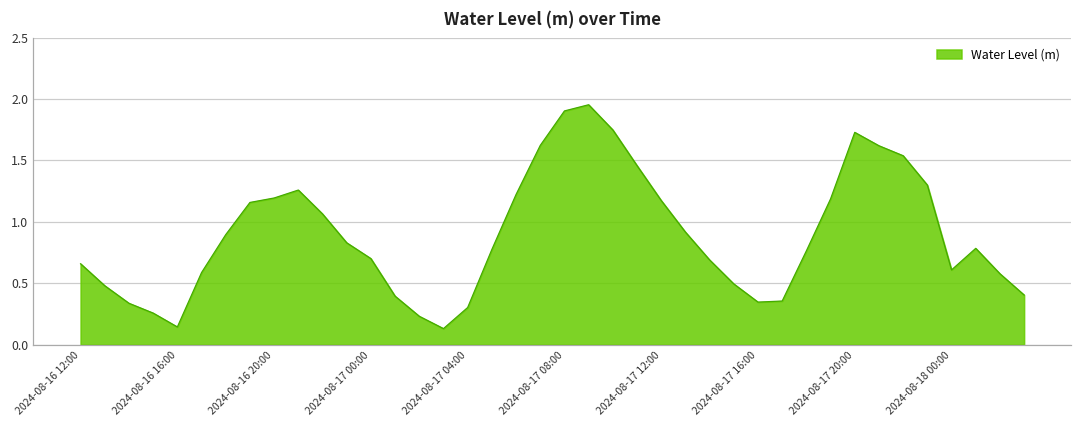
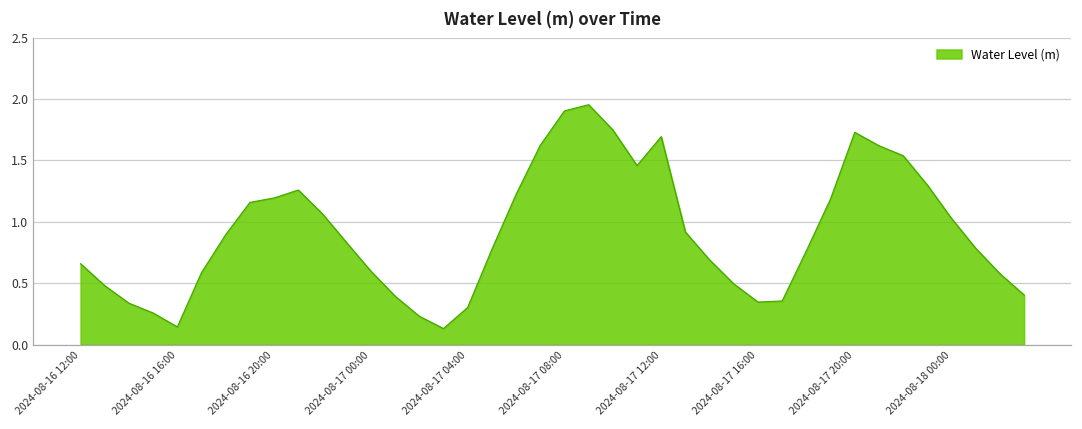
  {
    "2024-08-16 12:00": 0.66,
    "2024-08-16 16:00": 0.14,
    "2024-08-16 20:00": 1.19,
-   "2024-08-17 00:00": 0.70,
+   "2024-08-17 00:00": 0.60,
    "2024-08-17 04:00": 0.30,
    "2024-08-17 08:00": 1.90,
-   "2024-08-17 12:00": 1.17,
+   "2024-08-17 12:00": 1.69,
    "2024-08-17 16:00": 0.35,
    "2024-08-17 20:00": 1.73,
-   "2024-08-18 00:00": 0.61
+   "2024-08-18 00:00": 1.03
  }
